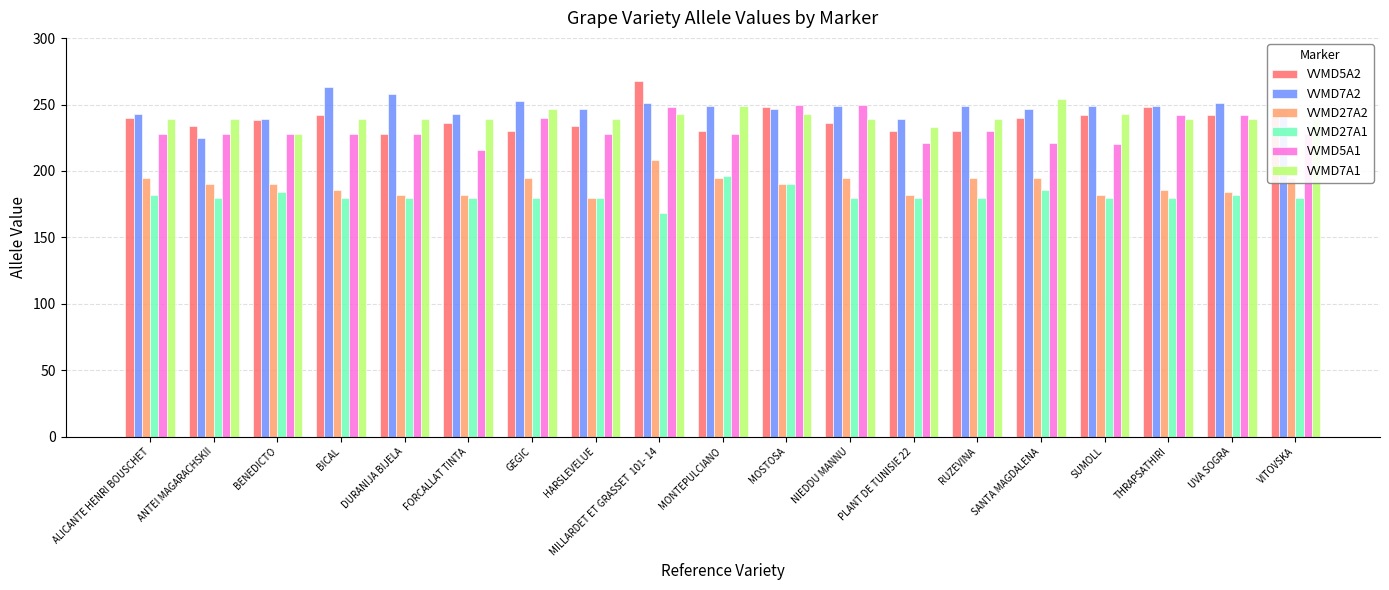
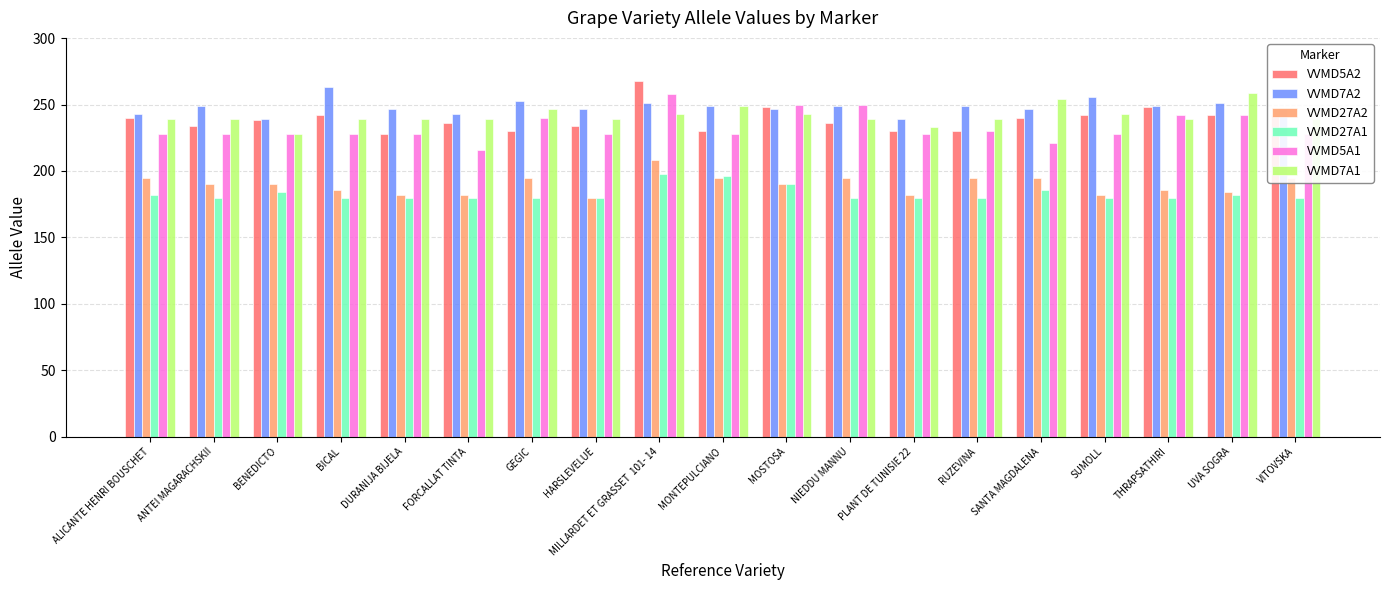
  {
    "VVMD7A2": {
      "ALICANTE HENRI BOUSCHET": 243,
-     "ANTEI MAGARACHSKII": 225,
+     "ANTEI MAGARACHSKII": 249,
      "BENEDICTO": 239,
      "BICAL": 263,
-     "DURANIJA BIJELA": 258,
+     "DURANIJA BIJELA": 247,
      "FORCALLAT TINTA": 243,
      "GEGIC": 253,
      "HARSLEVELUE": 247,
      "MILLARDET ET GRASSET 101- 14": 251,
      "MONTEPULCIANO": 249,
      "MOSTOSA": 247,
      "NIEDDU MANNU": 249,
      "PLANT DE TUNISIE 22": 239,
      "RUZEVINA": 249,
      "SANTA MAGDALENA": 247,
-     "SUMOLL": 249,
+     "SUMOLL": 256,
      "THRAPSATHIRI": 249,
      "UVA SOGRA": 251
    },
    "VVMD27A1": {
      "ALICANTE HENRI BOUSCHET": 182,
      "ANTEI MAGARACHSKII": 180,
      "BENEDICTO": 184,
      "BICAL": 180,
      "DURANIJA BIJELA": 180,
      "FORCALLAT TINTA": 180,
      "GEGIC": 180,
      "HARSLEVELUE": 180,
-     "MILLARDET ET GRASSET 101- 14": 168,
+     "MILLARDET ET GRASSET 101- 14": 198,
      "MONTEPULCIANO": 196,
      "MOSTOSA": 190,
      "NIEDDU MANNU": 180,
      "PLANT DE TUNISIE 22": 180,
      "RUZEVINA": 180,
      "SANTA MAGDALENA": 186,
      "SUMOLL": 180,
      "THRAPSATHIRI": 180,
      "UVA SOGRA": 182,
      "VITOVSKA": 180
    },
    "VVMD5A1": {
      "ALICANTE HENRI BOUSCHET": 228,
      "ANTEI MAGARACHSKII": 228,
      "BENEDICTO": 228,
      "BICAL": 228,
      "DURANIJA BIJELA": 228,
      "FORCALLAT TINTA": 216,
      "GEGIC": 240,
      "HARSLEVELUE": 228,
-     "MILLARDET ET GRASSET 101- 14": 248,
+     "MILLARDET ET GRASSET 101- 14": 258,
      "MONTEPULCIANO": 228,
      "MOSTOSA": 250,
      "NIEDDU MANNU": 250,
-     "PLANT DE TUNISIE 22": 221,
+     "PLANT DE TUNISIE 22": 228,
      "RUZEVINA": 230,
      "SANTA MAGDALENA": 221,
-     "SUMOLL": 220,
+     "SUMOLL": 228,
      "THRAPSATHIRI": 242,
      "UVA SOGRA": 242
    },
    "VVMD7A1": {
      "ALICANTE HENRI BOUSCHET": 239,
      "ANTEI MAGARACHSKII": 239,
      "BENEDICTO": 228,
      "BICAL": 239,
      "DURANIJA BIJELA": 239,
      "FORCALLAT TINTA": 239,
      "GEGIC": 247,
      "HARSLEVELUE": 239,
      "MILLARDET ET GRASSET 101- 14": 243,
      "MONTEPULCIANO": 249,
      "MOSTOSA": 243,
      "NIEDDU MANNU": 239,
      "PLANT DE TUNISIE 22": 233,
      "RUZEVINA": 239,
      "SANTA MAGDALENA": 254,
      "SUMOLL": 243,
      "THRAPSATHIRI": 239,
-     "UVA SOGRA": 239
+     "UVA SOGRA": 259
    }
  }
